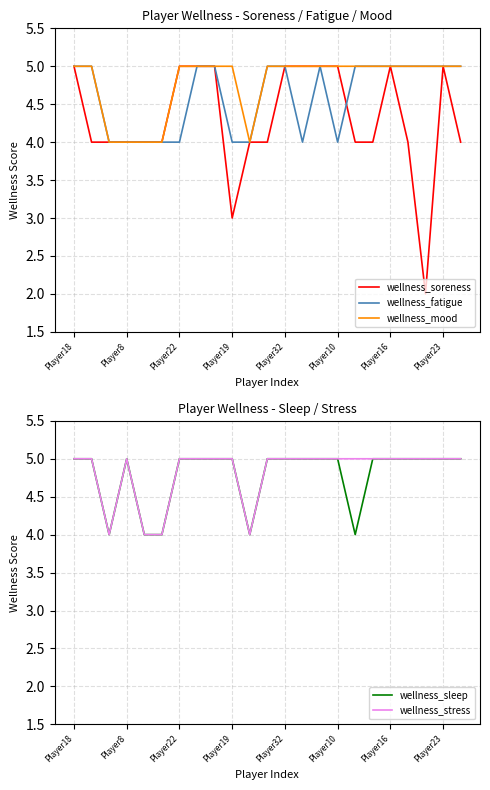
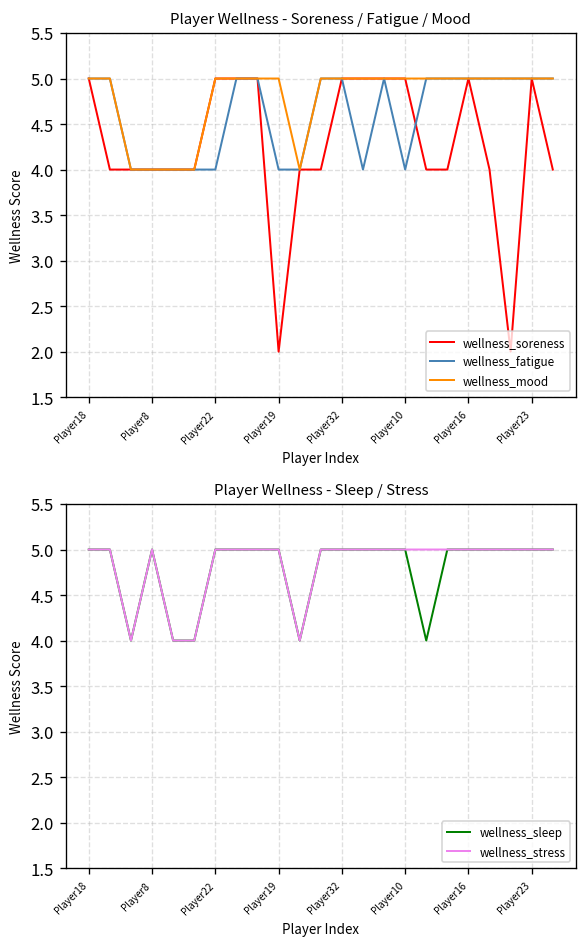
  {
    "Player Wellness - Soreness / Fatigue / Mood": {
      "wellness_soreness": {
-       "Player19": 3
+       "Player19": 2
      },
      "wellness_fatigue": {
        "Player22": 4,
        "Player19": 4,
        "Player10": 4
      },
      "wellness_mood": {
        "Player19": 5
      }
    }
  }
